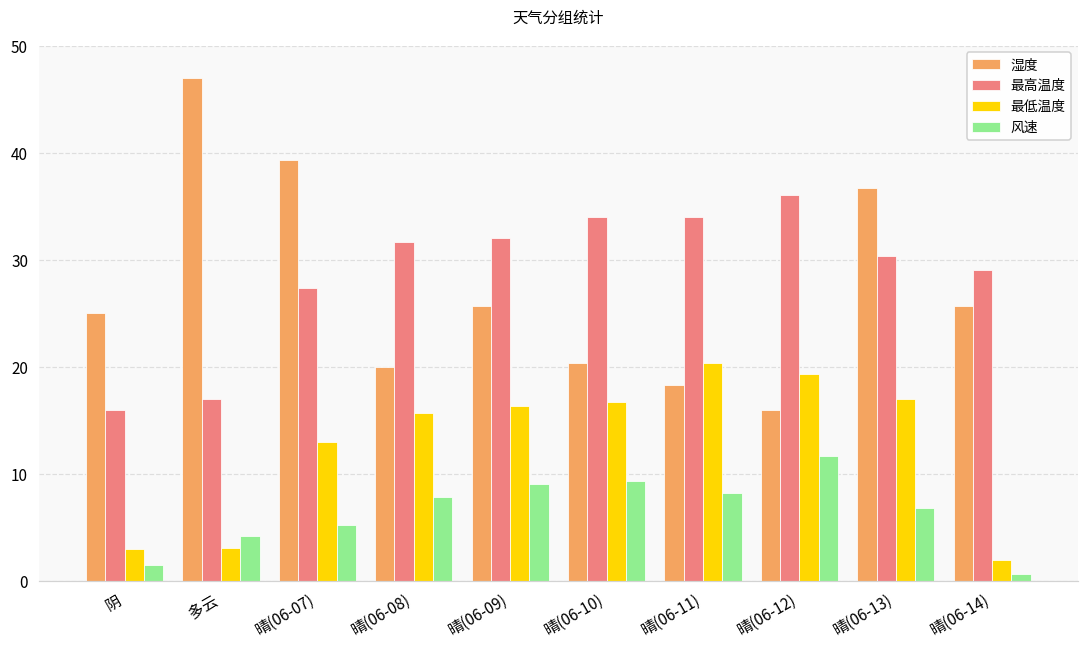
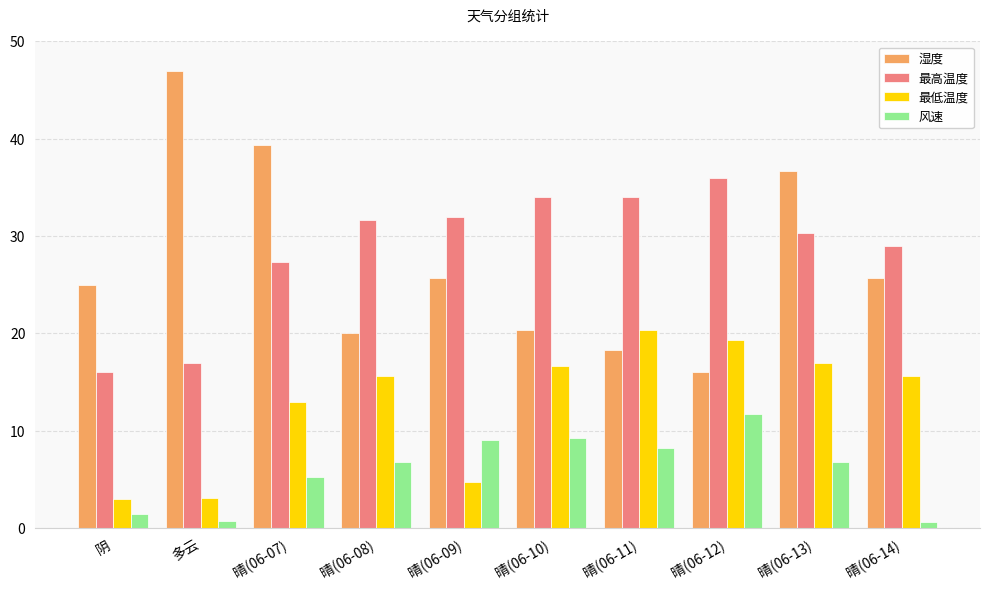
  {
    "最低温度": {
      "阴": 3,
      "多云": 3,
      "晴(06-07)": 13,
      "晴(06-08)": 16,
-     "晴(06-09)": 16,
+     "晴(06-09)": 5,
      "晴(06-10)": 17,
      "晴(06-11)": 20,
      "晴(06-12)": 19,
      "晴(06-13)": 17,
-     "晴(06-14)": 2
+     "晴(06-14)": 16
    },
    "风速": {
      "阴": 1,
-     "多云": 4,
+     "多云": 1,
      "晴(06-07)": 5,
-     "晴(06-08)": 8,
+     "晴(06-08)": 7,
      "晴(06-09)": 9,
      "晴(06-10)": 9,
      "晴(06-11)": 8,
      "晴(06-12)": 12,
      "晴(06-13)": 7,
      "晴(06-14)": 1
    }
  }
